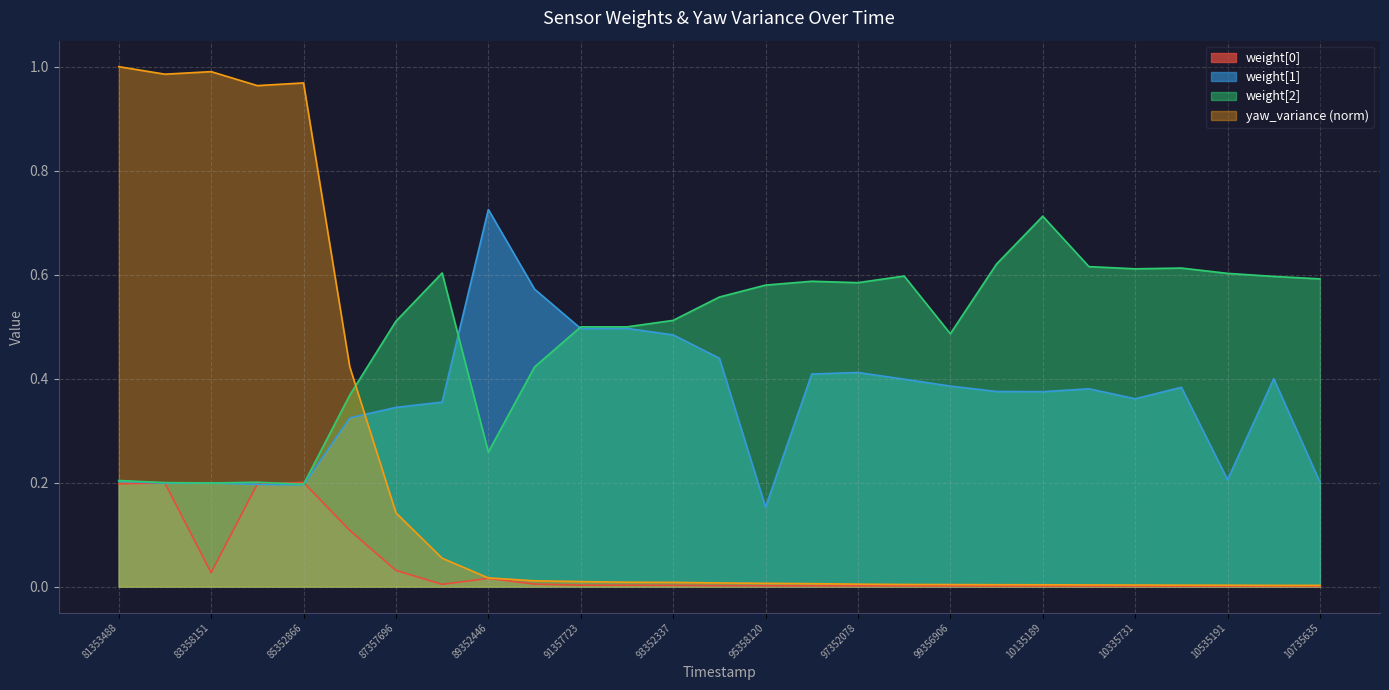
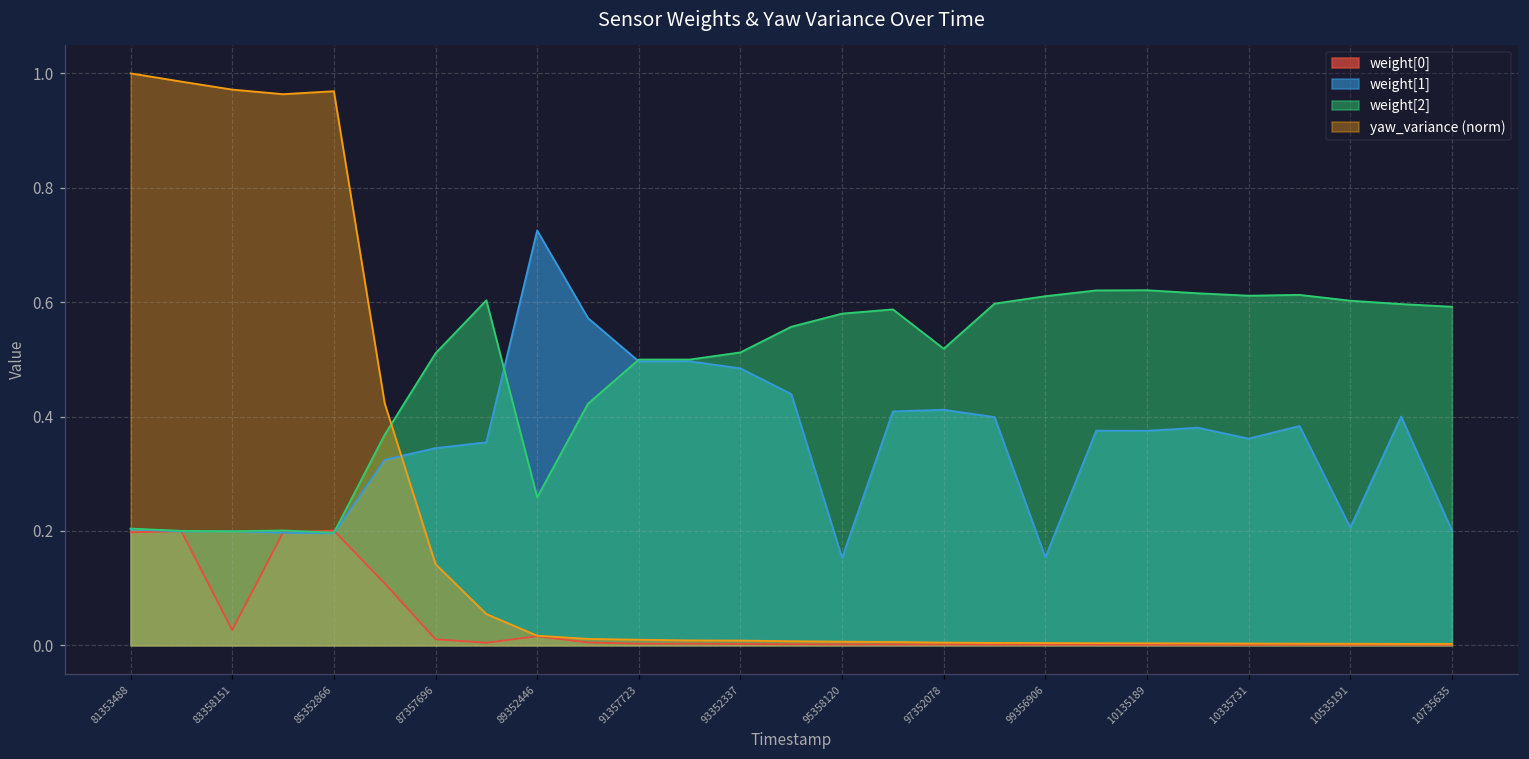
  {
    "weight[0]": {
      "81353488": 0.20,
      "83358151": 0.03,
-     "87357696": 0.03,
+     "87357696": 0.01,
      "91357723": 0.00,
      "93352337": 0.00
    },
    "weight[1]": {
      "87357696": 0.34,
      "89352446": 0.73,
      "93352337": 0.48,
      "95358120": 0.15,
      "97352078": 0.41,
-     "99356906": 0.39,
+     "99356906": 0.15,
      "10135189": 0.37,
      "10335731": 0.36,
      "10535191": 0.21,
      "10735635": 0.20
    },
    "weight[2]": {
      "87357696": 0.51,
      "89352446": 0.26,
      "93352337": 0.51,
      "95358120": 0.58,
-     "97352078": 0.58,
-     "99356906": 0.49,
-     "10135189": 0.71,
+     "97352078": 0.52,
+     "99356906": 0.61,
+     "10135189": 0.62,
      "10335731": 0.61,
      "10535191": 0.60,
      "10735635": 0.59
    },
    "yaw_variance (norm)": {
      "81353488": 1.00,
-     "83358151": 0.99,
+     "83358151": 0.97,
      "85352866": 0.97,
      "87357696": 0.14,
      "91357723": 0.01,
      "93352337": 0.01
    }
  }
